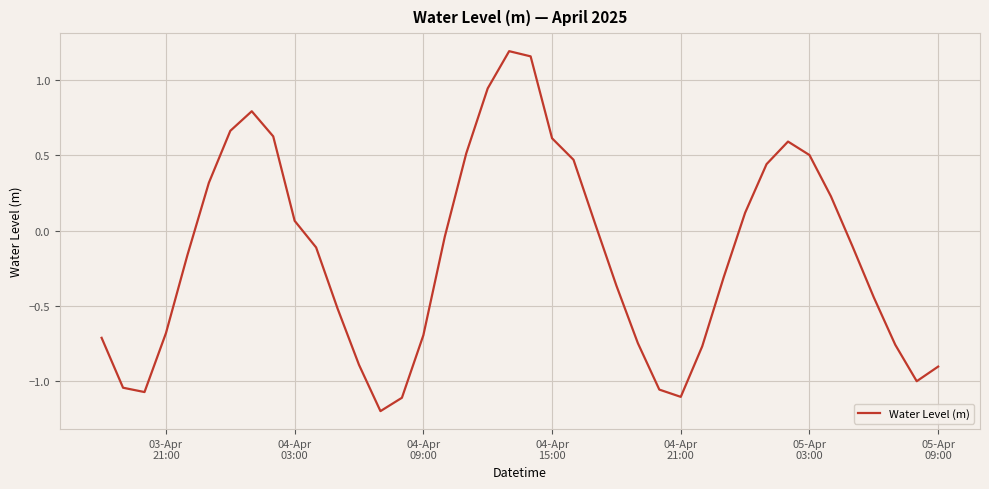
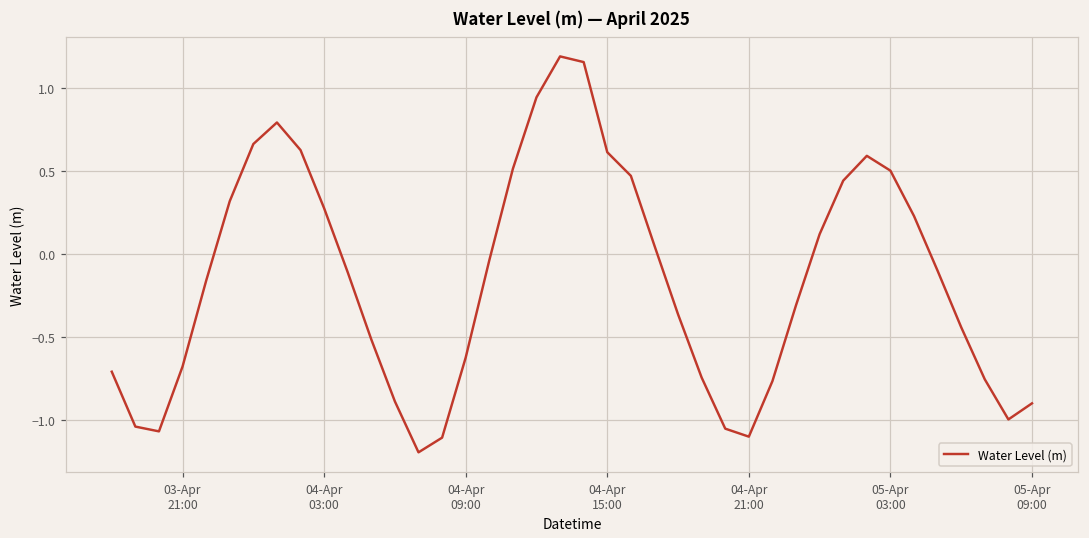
  {
    "03-Apr 21:00": -0.68,
-   "04-Apr 03:00": 0.06,
-   "04-Apr 09:00": -0.69,
+   "04-Apr 03:00": 0.27,
+   "04-Apr 09:00": -0.63,
    "04-Apr 15:00": 0.61,
    "04-Apr 21:00": -1.10,
    "05-Apr 03:00": 0.50,
    "05-Apr 09:00": -0.90
  }
